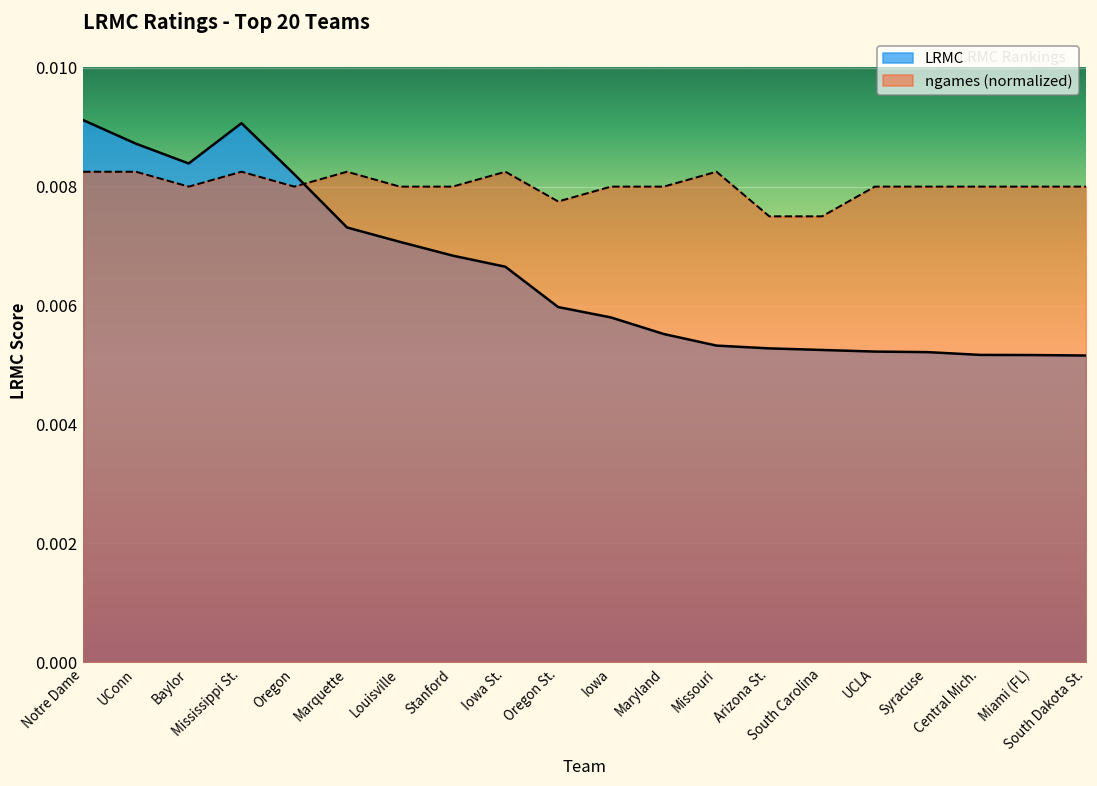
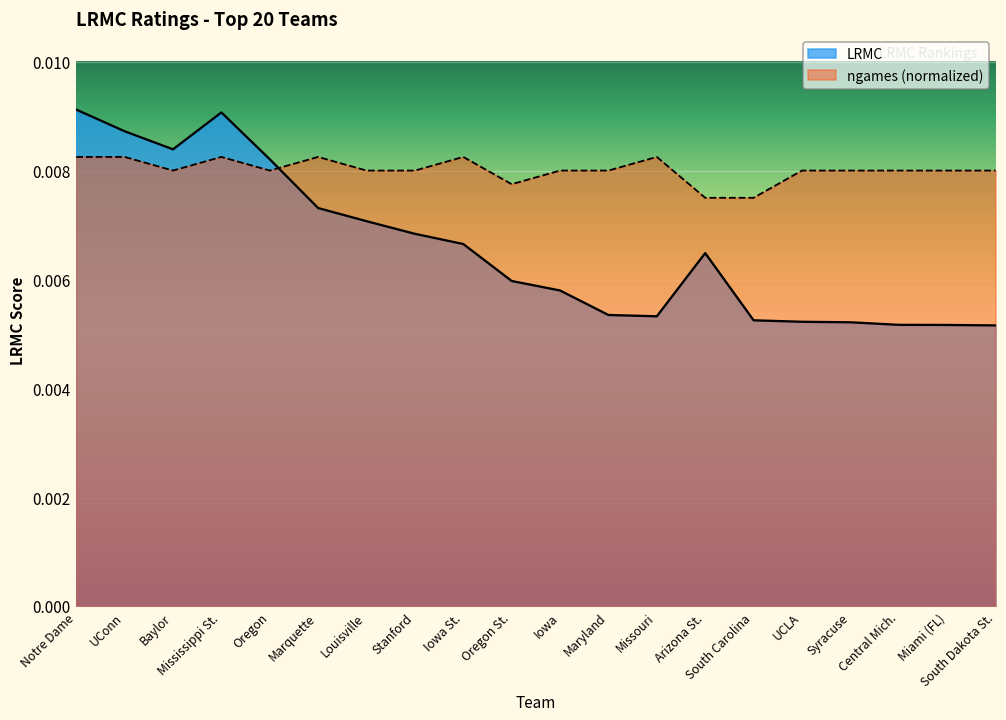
  {
    "LRMC": {
      "Notre Dame": 0.0091,
      "UConn": 0.0087,
      "Baylor": 0.0084,
      "Mississippi St.": 0.0091,
      "Oregon": 0.0082,
      "Marquette": 0.0073,
      "Louisville": 0.0071,
      "Stanford": 0.0068,
      "Iowa St.": 0.0067,
      "Oregon St.": 0.0060,
      "Iowa": 0.0058,
-     "Maryland": 0.0055,
+     "Maryland": 0.0053,
      "Missouri": 0.0053,
-     "Arizona St.": 0.0053,
+     "Arizona St.": 0.0065,
      "South Carolina": 0.0053,
      "UCLA": 0.0052,
      "Syracuse": 0.0052,
      "Central Mich.": 0.0052,
      "Miami (FL)": 0.0052,
      "South Dakota St.": 0.0052
    },
    "ngames (normalized)": {
      "Notre Dame": 0.0083,
      "UConn": 0.0083,
      "Baylor": 0.0080,
      "Mississippi St.": 0.0083,
      "Oregon": 0.0080,
      "Marquette": 0.0083,
      "Louisville": 0.0080,
      "Stanford": 0.0080,
      "Iowa St.": 0.0083,
      "Oregon St.": 0.0078,
      "Iowa": 0.0080,
      "Maryland": 0.0080,
      "Missouri": 0.0083,
      "Arizona St.": 0.0075,
      "South Carolina": 0.0075,
      "UCLA": 0.0080,
      "Syracuse": 0.0080,
      "Central Mich.": 0.0080,
      "Miami (FL)": 0.0080,
      "South Dakota St.": 0.0080
    }
  }
